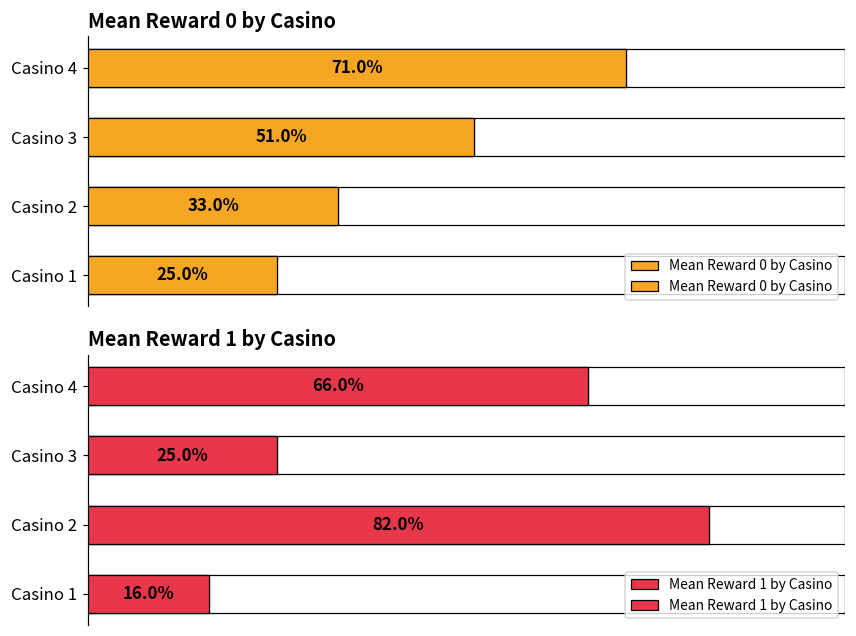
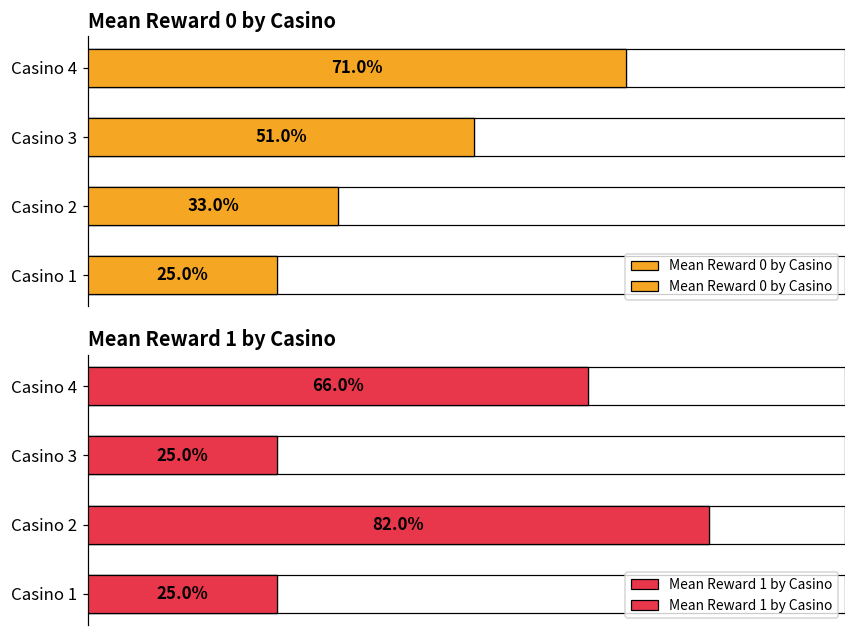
  {
    "Mean Reward 1 by Casino": {
      "Mean Reward 1 by Casino": {
-       "Casino 1": "16.0%"
+       "Casino 1": "25.0%"
      }
    }
  }
